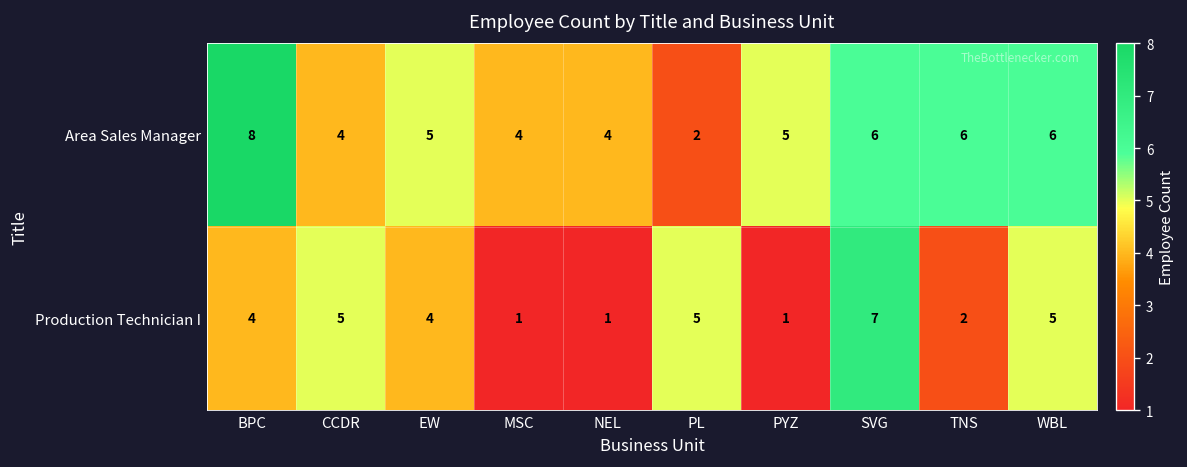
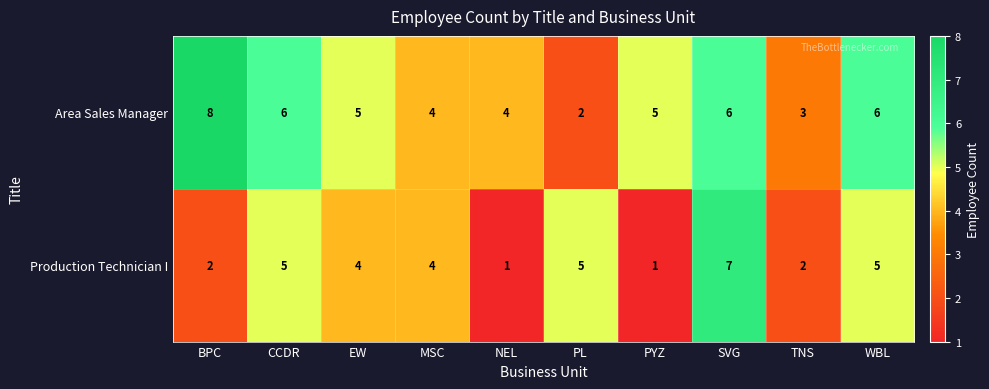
  {
    "Area Sales Manager": {
      "BPC": 8,
-     "CCDR": 4,
+     "CCDR": 6,
      "EW": 5,
      "MSC": 4,
      "NEL": 4,
      "PL": 2,
      "PYZ": 5,
      "SVG": 6,
-     "TNS": 6
+     "TNS": 3
    },
    "Production Technician I": {
-     "BPC": 4,
+     "BPC": 2,
      "CCDR": 5,
      "EW": 4,
-     "MSC": 1,
+     "MSC": 4,
      "NEL": 1,
      "PL": 5,
      "PYZ": 1,
      "SVG": 7,
      "TNS": 2,
      "WBL": 5
    }
  }
